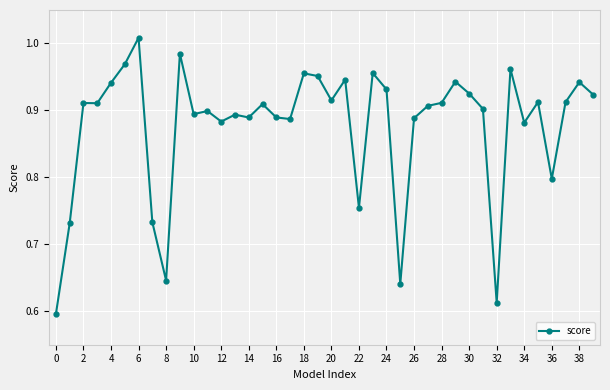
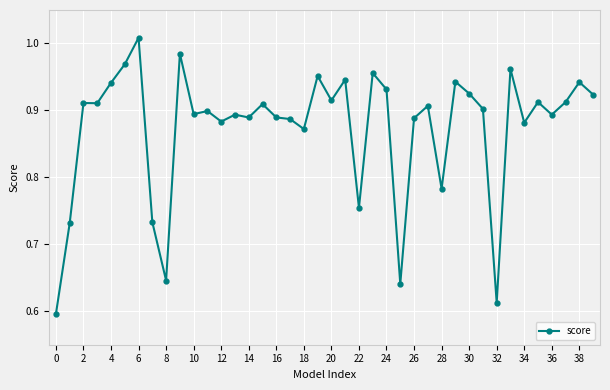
  {
    "0": 0.60,
    "2": 0.91,
    "4": 0.94,
    "6": 1.01,
    "8": 0.65,
    "10": 0.89,
    "12": 0.88,
    "14": 0.89,
    "16": 0.89,
-   "18": 0.96,
+   "18": 0.87,
    "20": 0.91,
    "22": 0.75,
    "24": 0.93,
    "26": 0.89,
-   "28": 0.91,
+   "28": 0.78,
    "30": 0.93,
    "32": 0.61,
    "34": 0.88,
-   "36": 0.80,
+   "36": 0.89,
    "38": 0.94
  }
